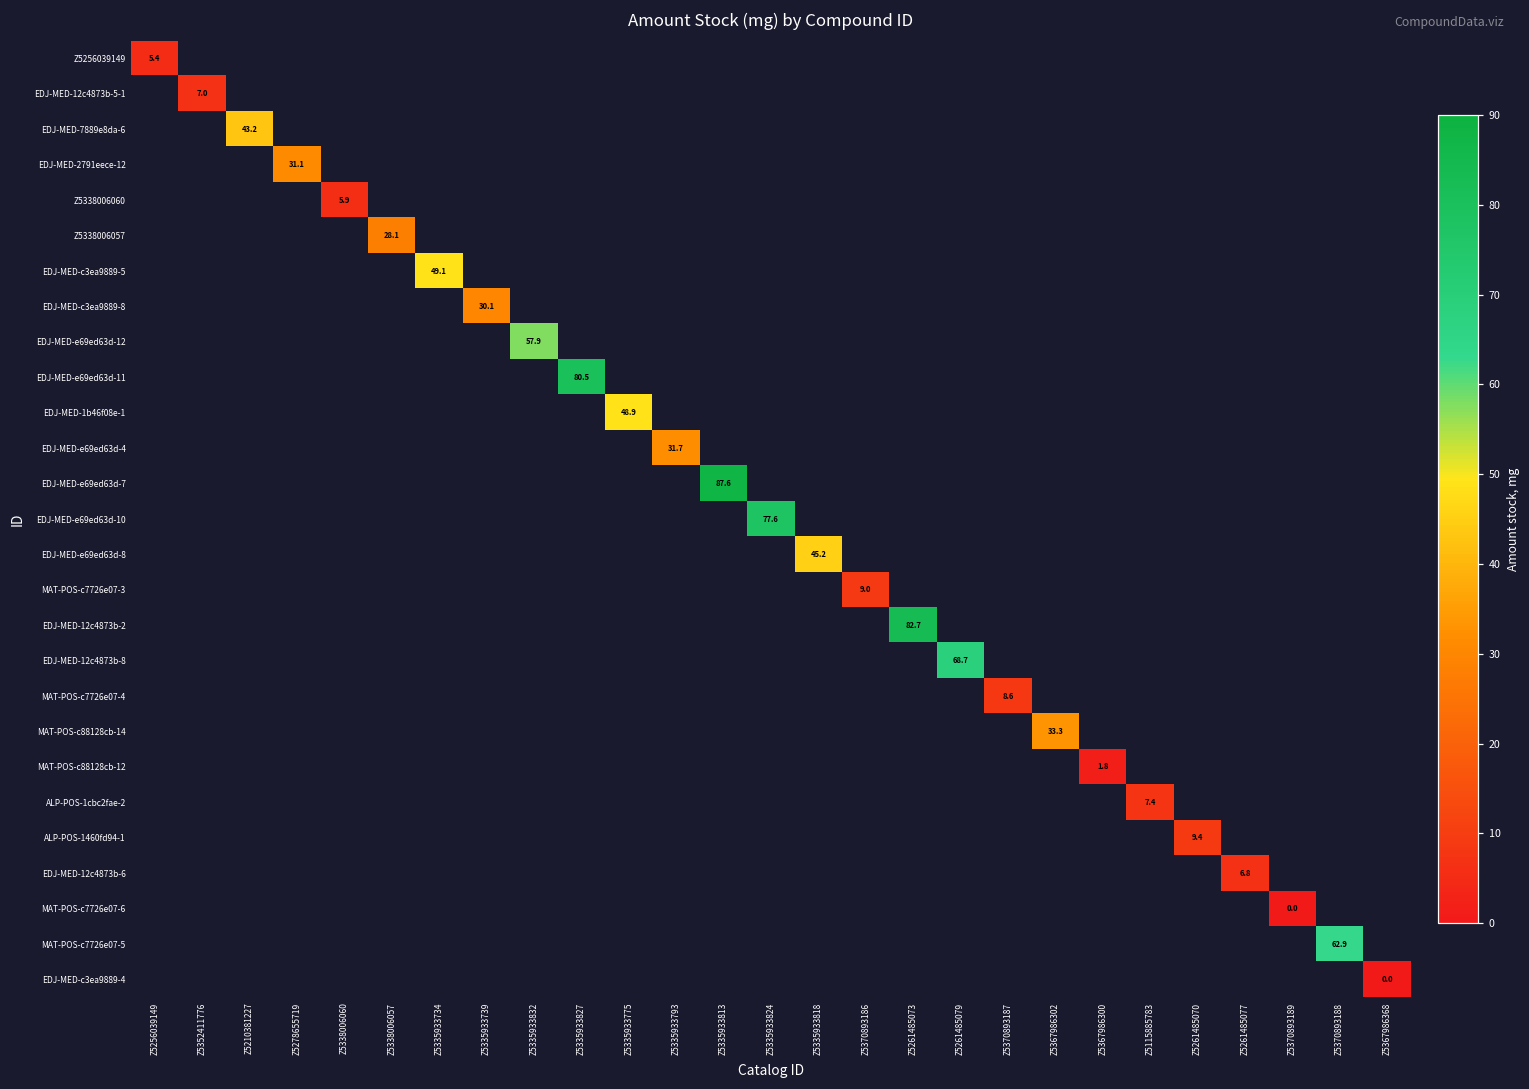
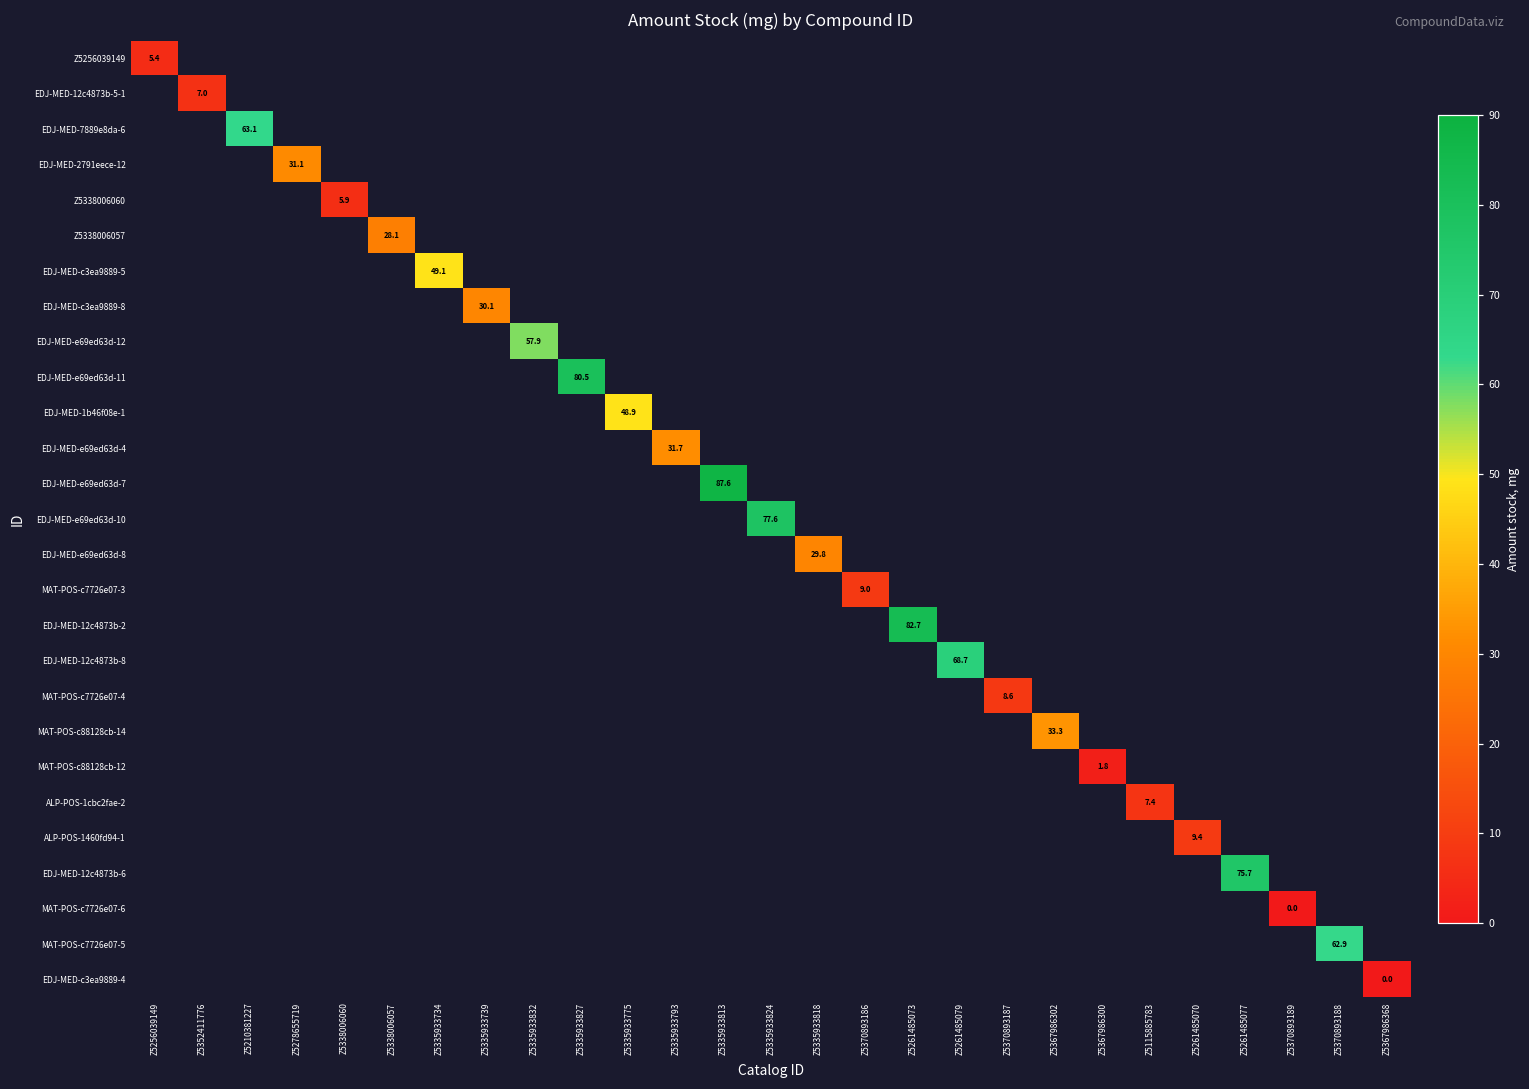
  {
    "Z5256039149": {
      "Z5256039149": 5.4
    },
    "EDJ-MED-12c4873b-5-1": {
      "Z5352411776": 7.0
    },
    "EDJ-MED-7889e8da-6": {
-     "Z5210381227": 43.2
+     "Z5210381227": 63.1
    },
    "EDJ-MED-2791eece-12": {
      "Z5278655719": 31.1
    },
    "Z5338006060": {
      "Z5338006060": 5.9
    },
    "Z5338006057": {
      "Z5338006057": 28.1
    },
    "EDJ-MED-c3ea9889-5": {
      "Z5335933734": 49.1
    },
    "EDJ-MED-c3ea9889-8": {
      "Z5335933739": 30.1
    },
    "EDJ-MED-e69ed63d-12": {
      "Z5335933832": 57.9
    },
    "EDJ-MED-e69ed63d-11": {
      "Z5335933827": 80.5
    },
    "EDJ-MED-1b46f08e-1": {
      "Z5335933775": 48.9
    },
    "EDJ-MED-e69ed63d-4": {
      "Z5335933793": 31.7
    },
    "EDJ-MED-e69ed63d-7": {
      "Z5335933813": 87.6
    },
    "EDJ-MED-e69ed63d-10": {
      "Z5335933824": 77.6
    },
    "EDJ-MED-e69ed63d-8": {
-     "Z5335933818": 45.2
+     "Z5335933818": 29.8
    },
    "MAT-POS-c7726e07-3": {
      "Z5370893186": 9.0
    },
    "EDJ-MED-12c4873b-2": {
      "Z5261485073": 82.7
    },
    "EDJ-MED-12c4873b-8": {
      "Z5261485079": 68.7
    },
    "MAT-POS-c7726e07-4": {
      "Z5370893187": 8.6
    },
    "MAT-POS-c88128cb-14": {
      "Z5367986302": 33.3
    },
    "MAT-POS-c88128cb-12": {
      "Z5367986300": 1.8
    },
    "ALP-POS-1cbc2fae-2": {
      "Z5115885783": 7.4
    },
    "ALP-POS-1460fd94-1": {
      "Z5261485070": 9.4
    },
    "EDJ-MED-12c4873b-6": {
-     "Z5261485077": 6.8
+     "Z5261485077": 75.7
    },
    "MAT-POS-c7726e07-6": {
      "Z5370893189": 0.0
    },
    "MAT-POS-c7726e07-5": {
      "Z5370893188": 62.9
    },
    "EDJ-MED-c3ea9889-4": {
      "Z5367986368": 0.0
    }
  }
